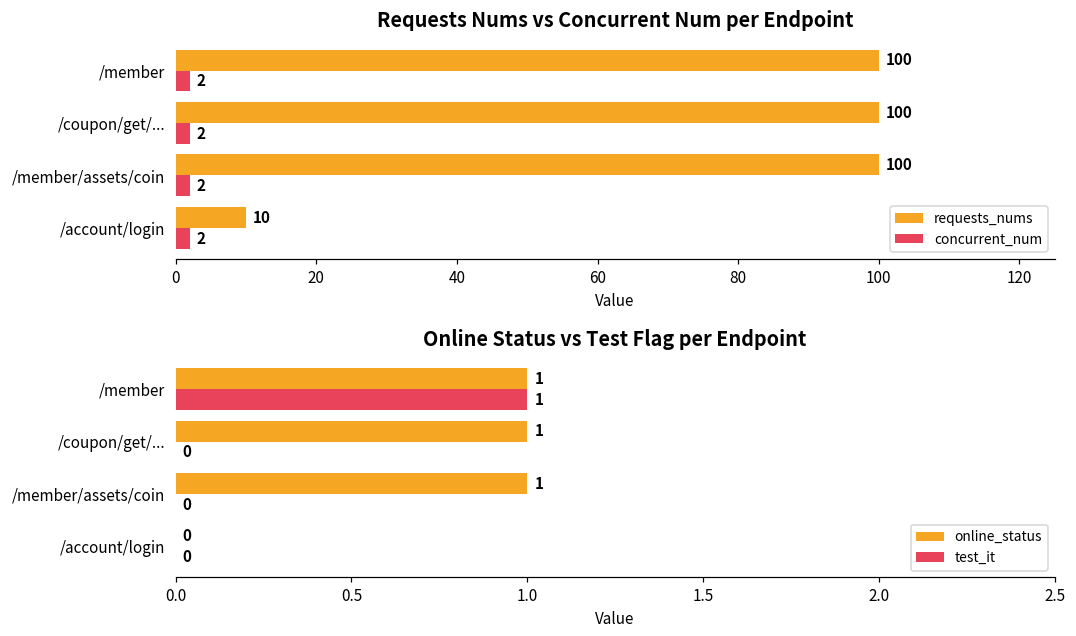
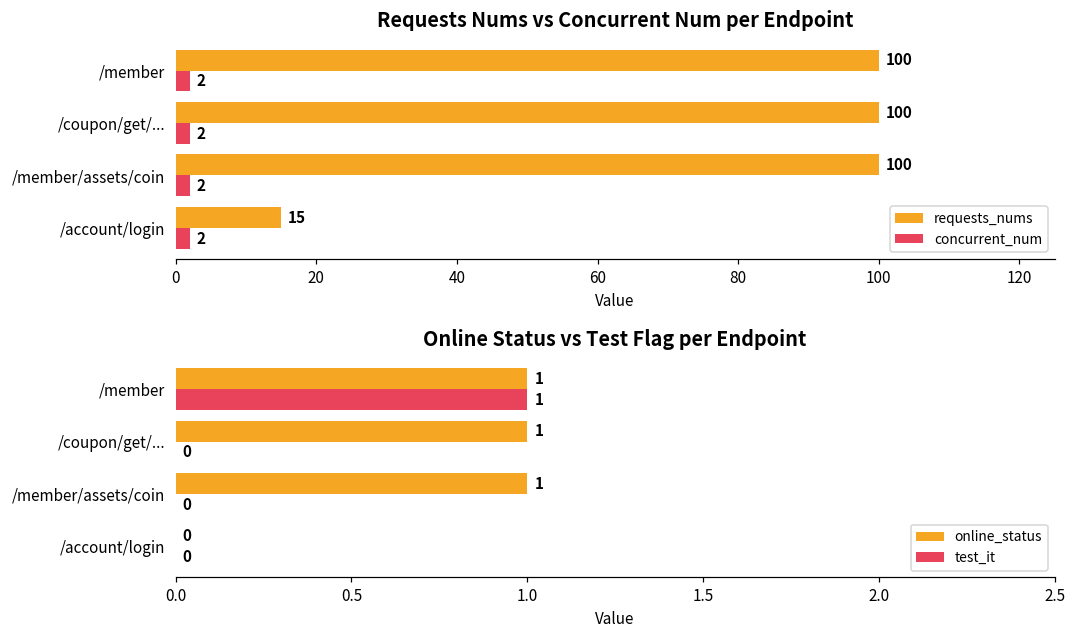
  {
    "Requests Nums vs Concurrent Num per Endpoint": {
      "requests_nums": {
        "/member": 100,
        "/coupon/get/...": 100,
        "/member/assets/coin": 100,
-       "/account/login": 10
+       "/account/login": 15
      },
      "concurrent_num": {
        "/member": 2,
        "/coupon/get/...": 2,
        "/member/assets/coin": 2,
        "/account/login": 2
      }
    },
    "Online Status vs Test Flag per Endpoint": {
      "online_status": {
        "/member": 1,
        "/coupon/get/...": 1,
        "/member/assets/coin": 1,
        "/account/login": 0
      },
      "test_it": {
        "/member": 1,
        "/coupon/get/...": 0,
        "/member/assets/coin": 0,
        "/account/login": 0
      }
    }
  }
